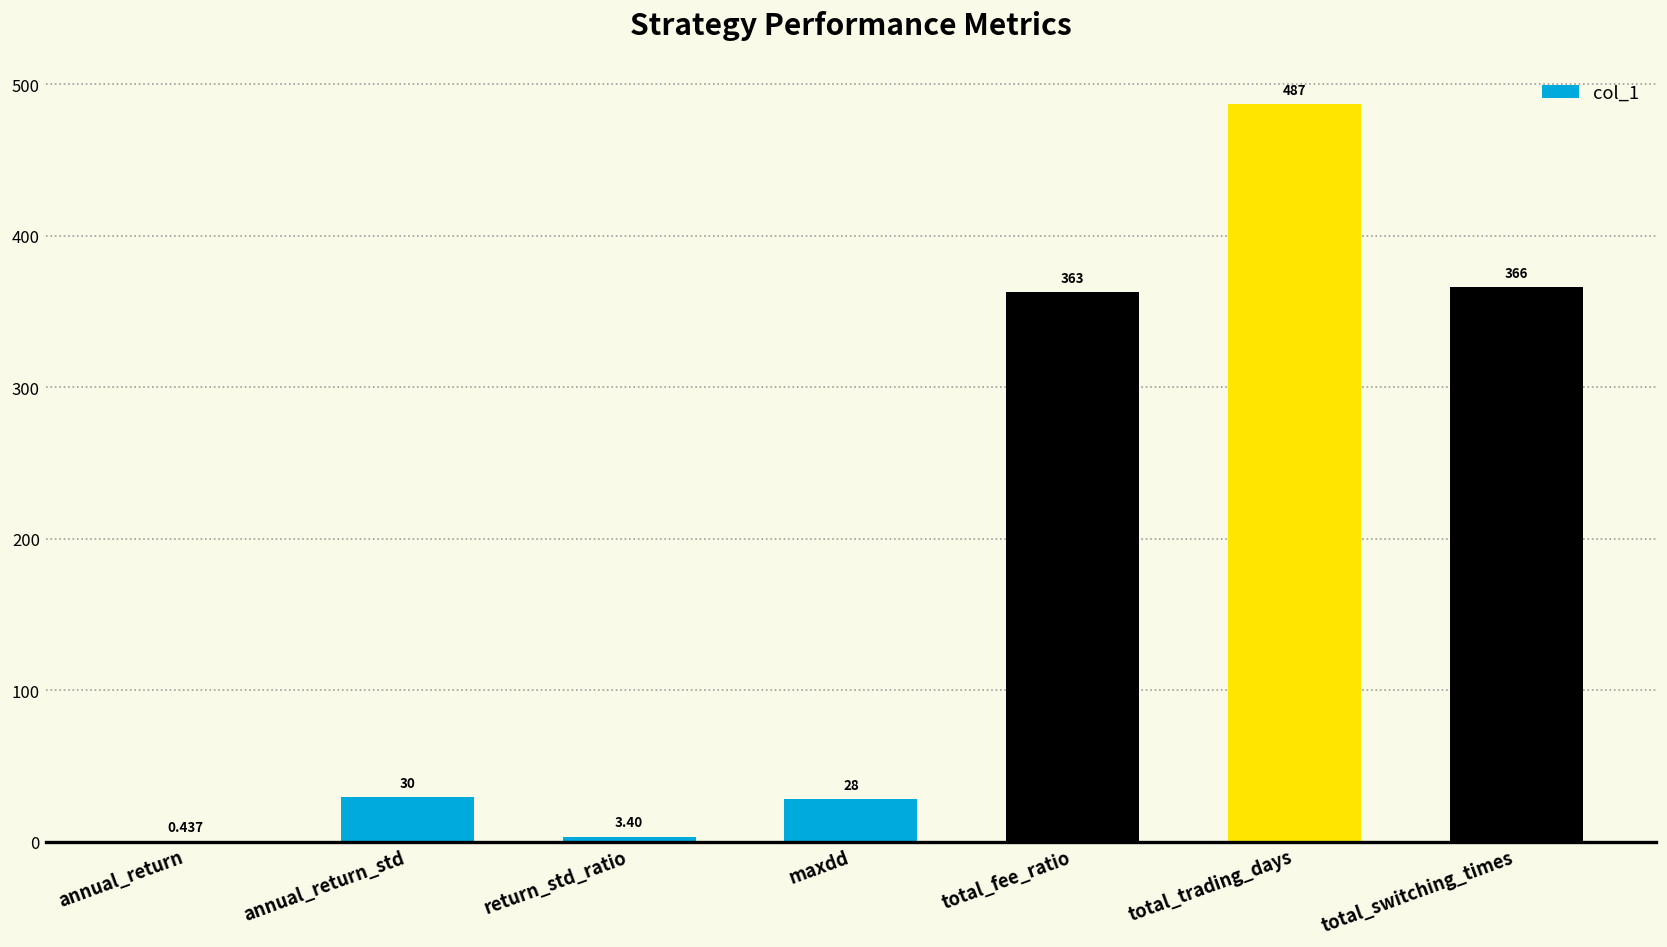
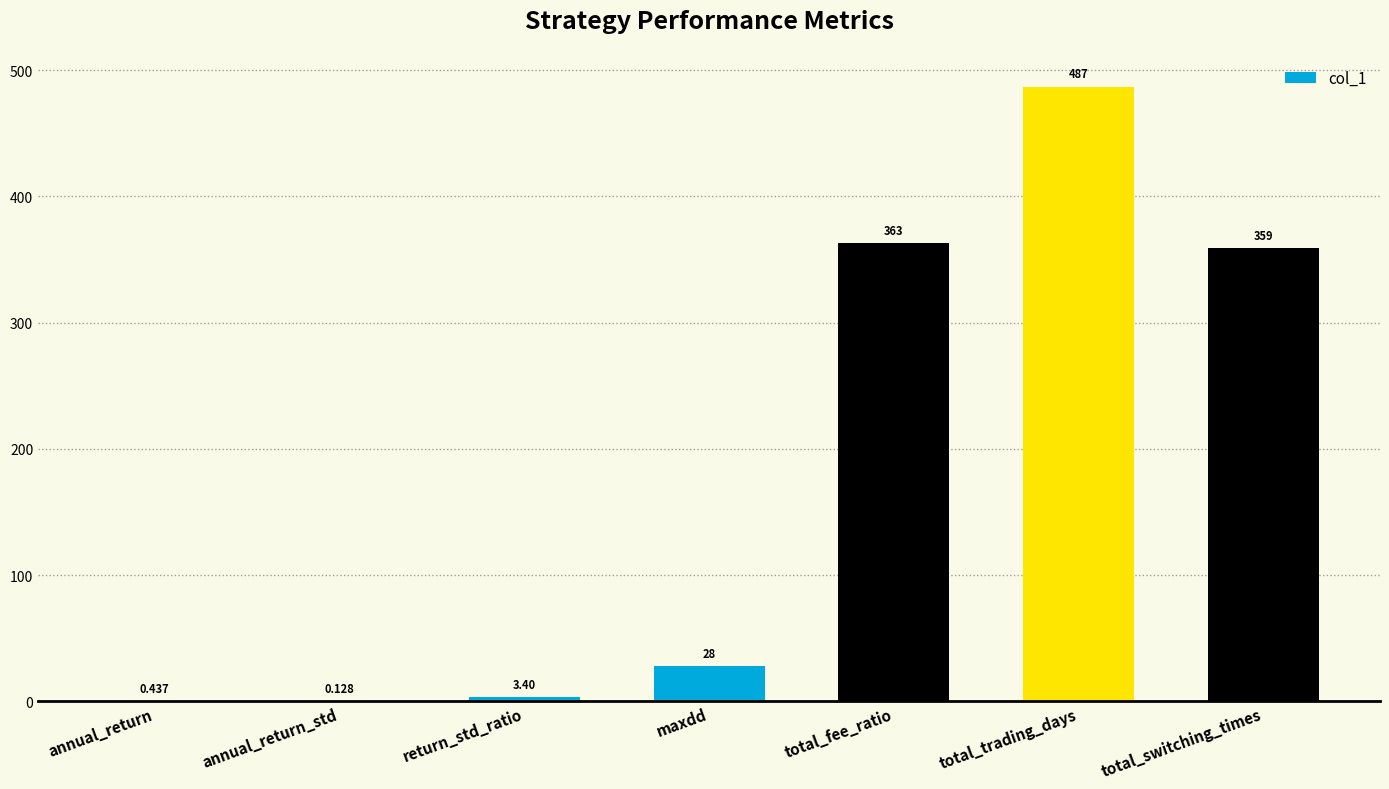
  {
    "annual_return": 0.437,
-   "annual_return_std": 30,
+   "annual_return_std": 0.128,
    "return_std_ratio": 3.40,
    "maxdd": 28,
    "total_fee_ratio": 363,
    "total_trading_days": 487,
-   "total_switching_times": 366
+   "total_switching_times": 359
  }
